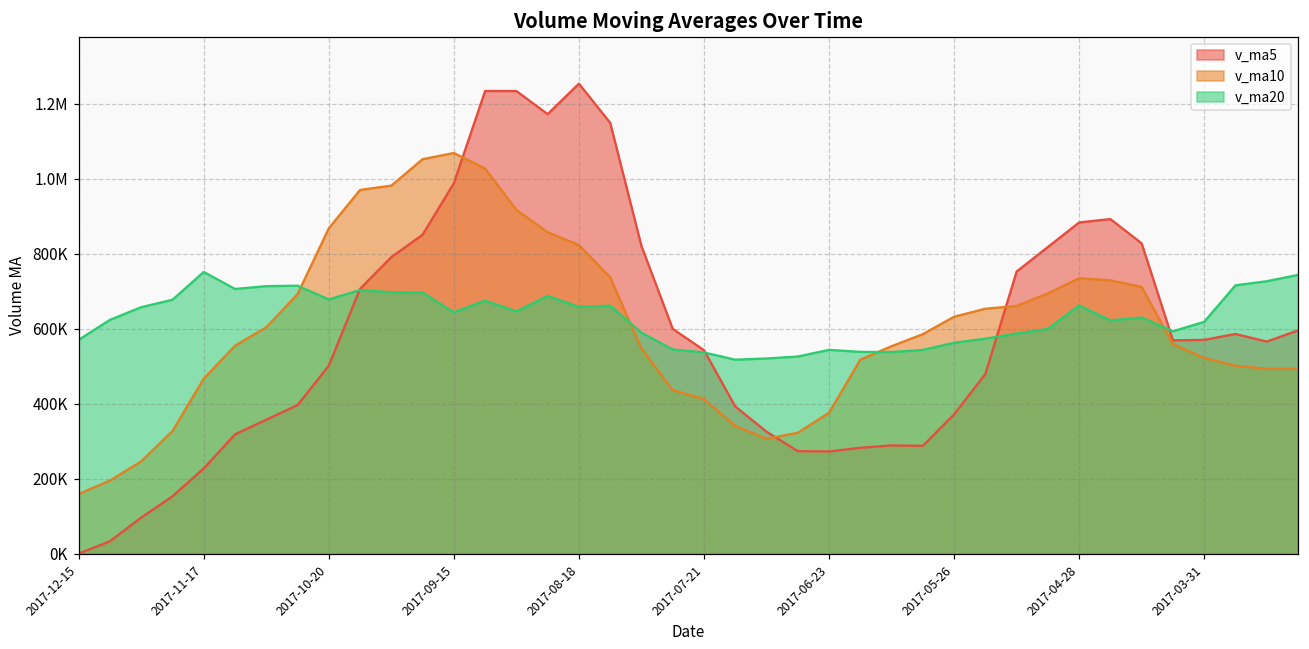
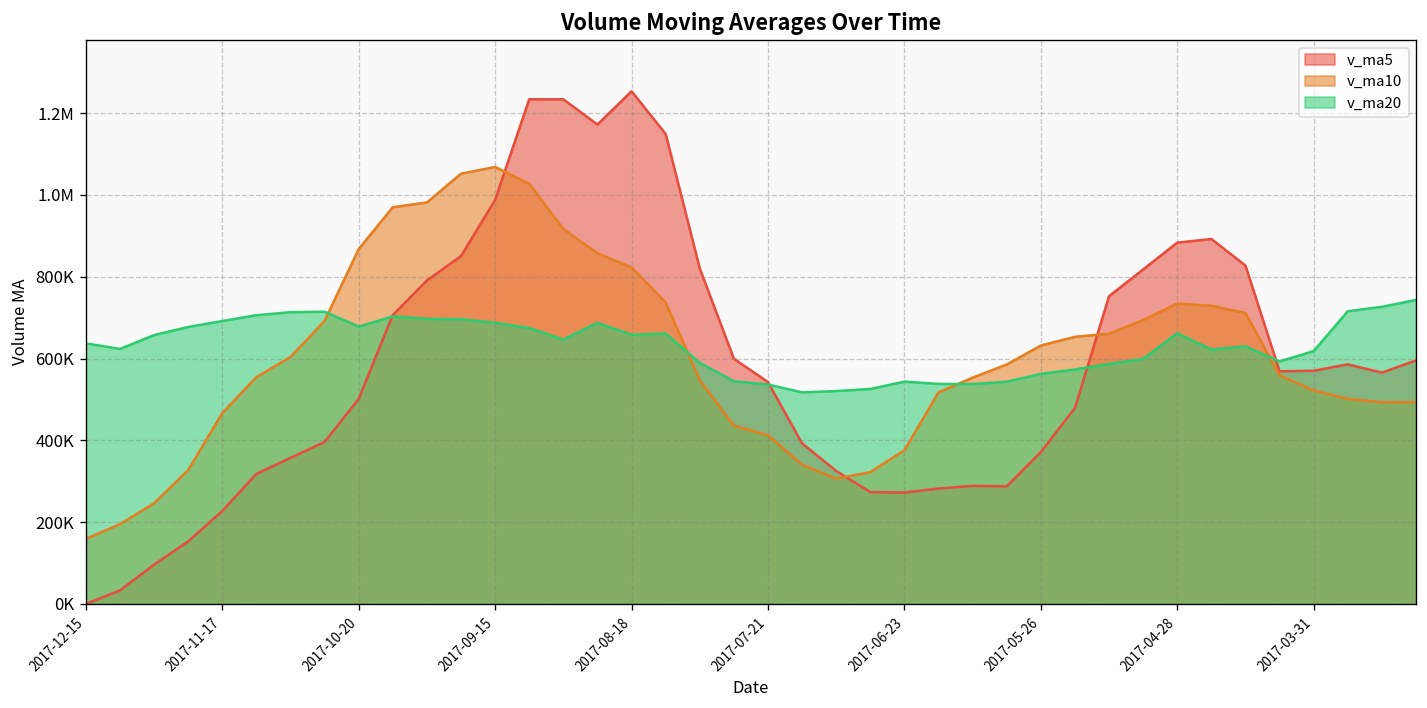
  {
    "v_ma20": {
-     "2017-12-15": 570000,
-     "2017-11-17": 750000,
+     "2017-12-15": 640000,
+     "2017-11-17": 690000,
      "2017-10-20": 680000,
-     "2017-09-15": 640000,
+     "2017-09-15": 690000,
      "2017-08-18": 660000,
      "2017-06-23": 540000,
      "2017-05-26": 560000,
      "2017-04-28": 660000,
      "2017-03-31": 620000
    }
  }
